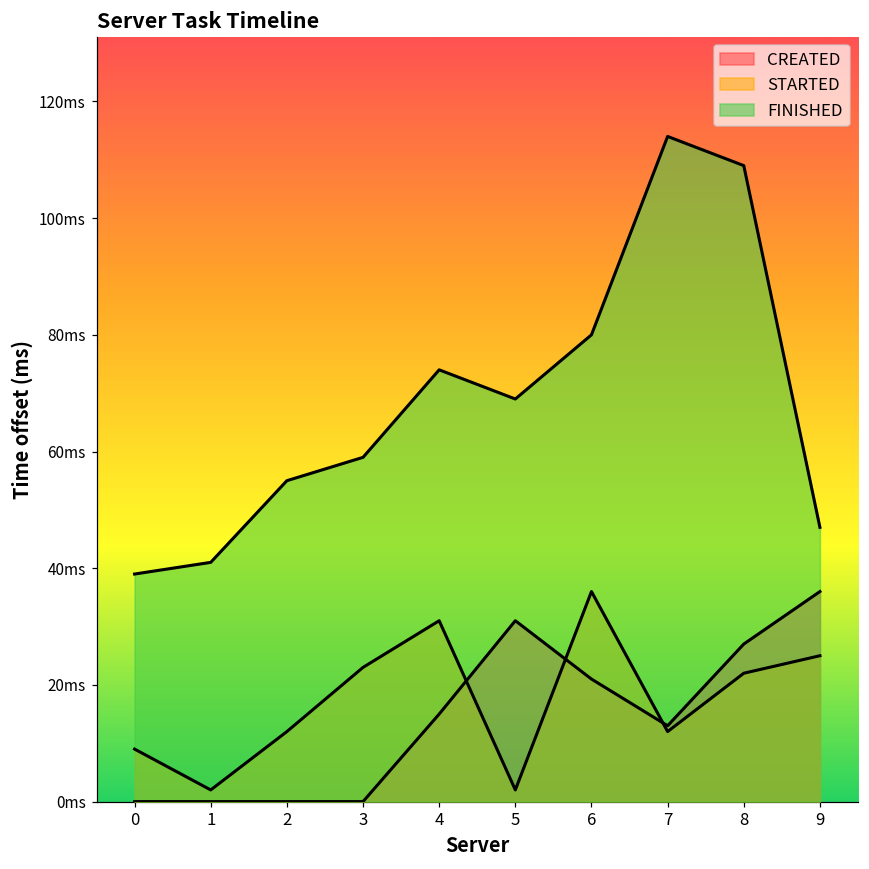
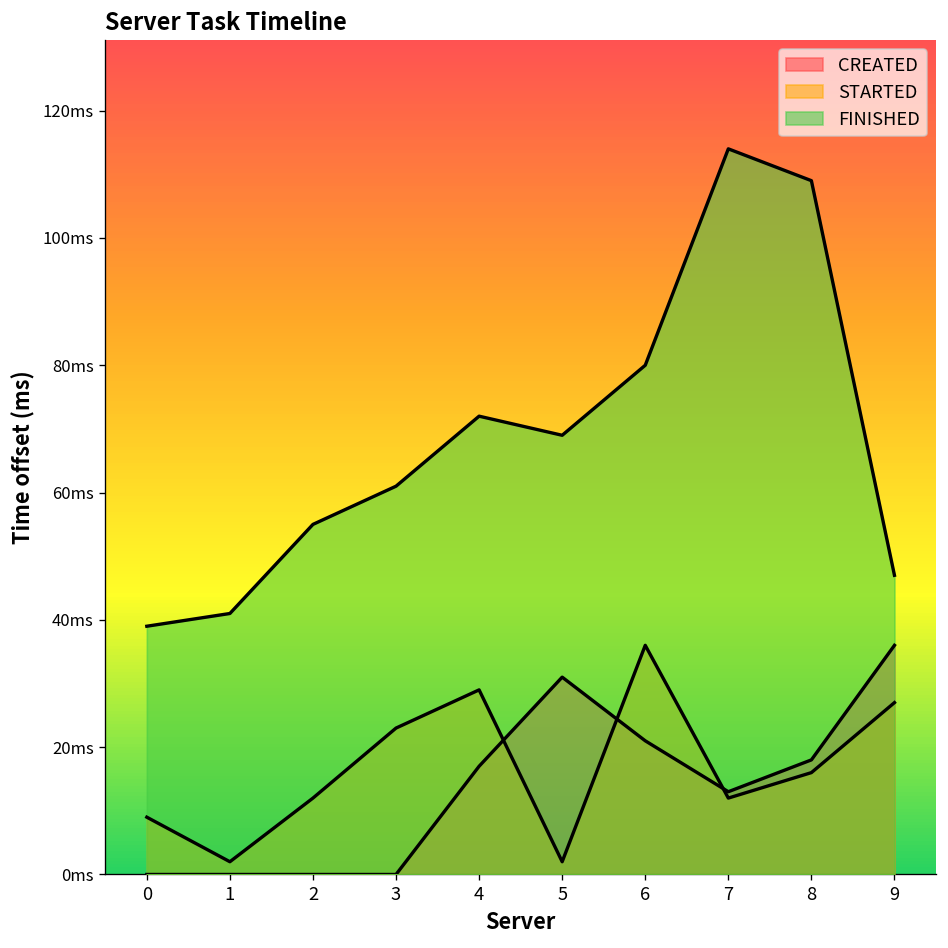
  {
    "CREATED": {
      "0": "0ms",
      "1": "0ms",
      "2": "0ms",
      "3": "0ms",
-     "4": "15ms",
+     "4": "17ms",
      "5": "31ms",
      "6": "21ms",
      "7": "13ms",
-     "8": "27ms",
+     "8": "18ms",
      "9": "36ms"
    },
    "STARTED": {
      "0": "9ms",
      "1": "2ms",
      "2": "12ms",
      "3": "23ms",
-     "4": "31ms",
+     "4": "29ms",
      "5": "2ms",
      "6": "36ms",
      "7": "12ms",
-     "8": "22ms",
-     "9": "25ms"
+     "8": "16ms",
+     "9": "27ms"
    },
    "FINISHED": {
      "0": "39ms",
      "1": "41ms",
      "2": "55ms",
-     "3": "59ms",
-     "4": "74ms",
+     "3": "61ms",
+     "4": "72ms",
      "5": "69ms",
      "6": "80ms",
      "7": "114ms",
      "8": "109ms",
      "9": "47ms"
    }
  }
